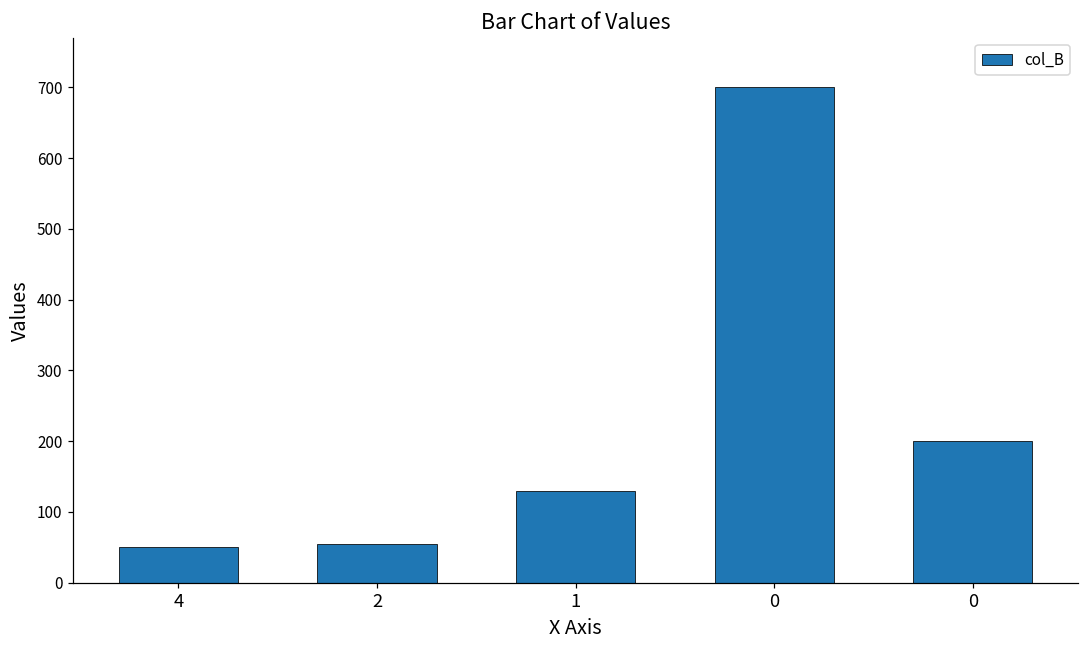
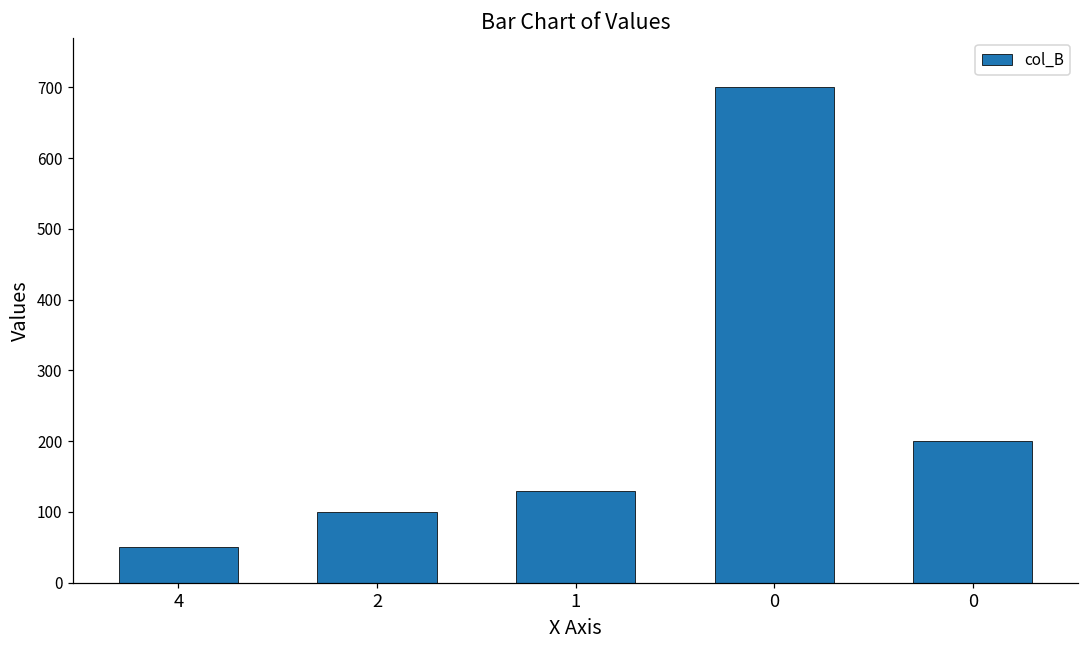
  {
    "4": 50,
-   "2": 60,
+   "2": 100,
    "1": 130
  }
